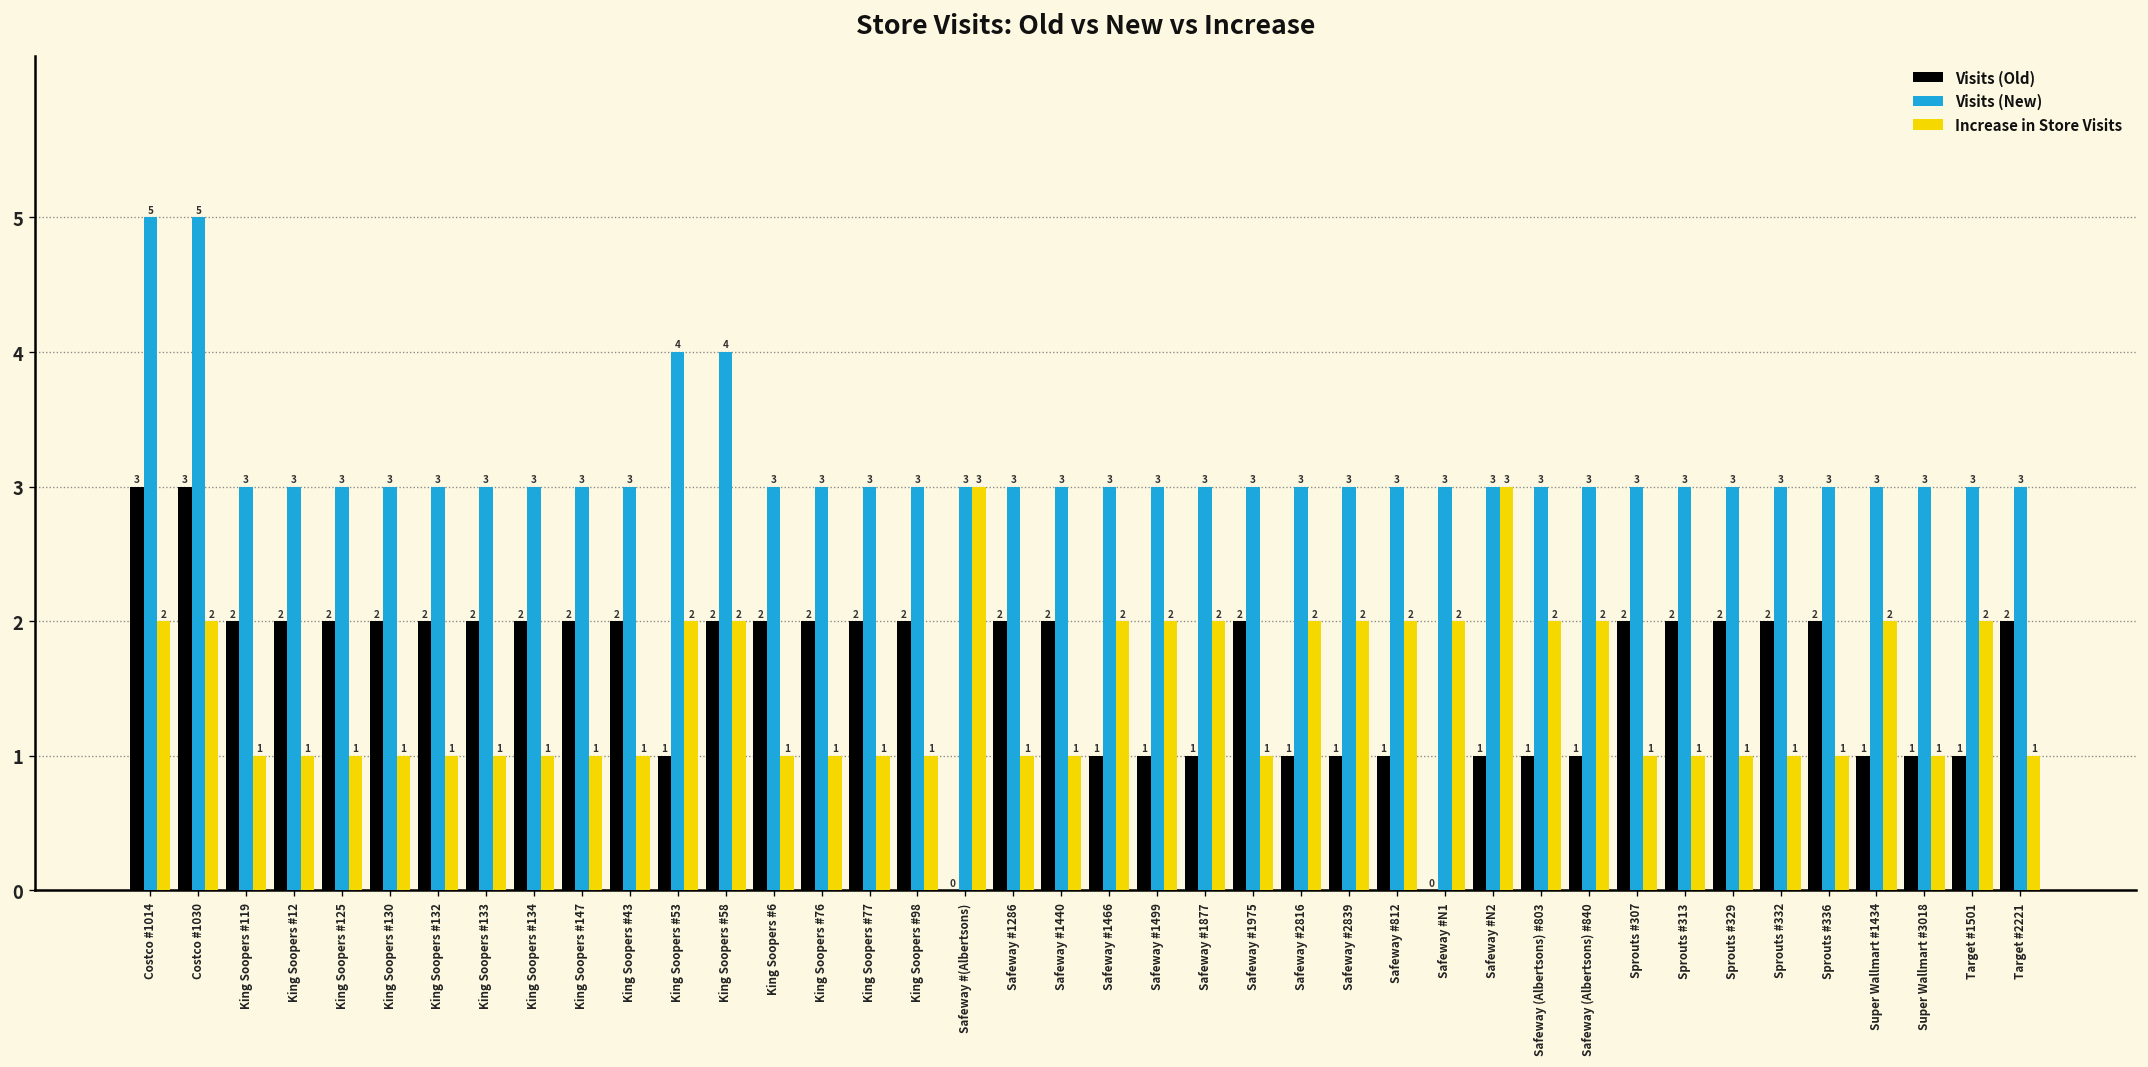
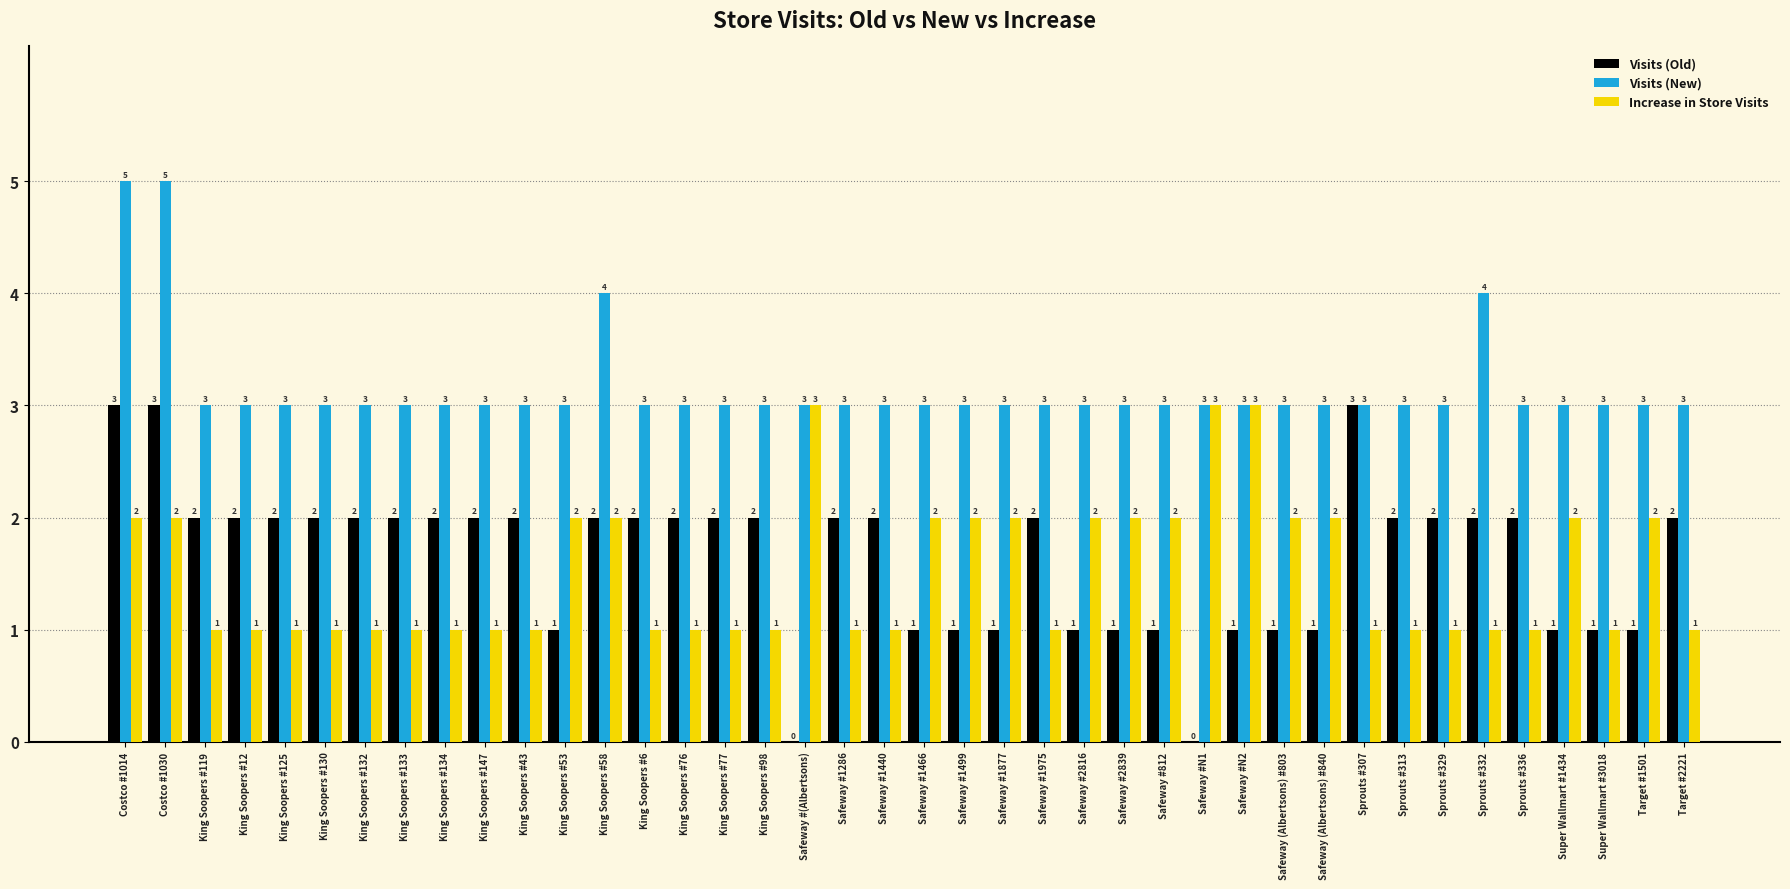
  {
    "Visits (Old)": {
      "Costco #1014": 3,
      "Costco #1030": 3,
      "King Soopers #119": 2,
      "King Soopers #12": 2,
      "King Soopers #125": 2,
      "King Soopers #130": 2,
      "King Soopers #132": 2,
      "King Soopers #133": 2,
      "King Soopers #134": 2,
      "King Soopers #147": 2,
      "King Soopers #43": 2,
      "King Soopers #53": 1,
      "King Soopers #58": 2,
      "King Soopers #6": 2,
      "King Soopers #76": 2,
      "King Soopers #77": 2,
      "King Soopers #98": 2,
      "Safeway #(Albertsons)": 0,
      "Safeway #1286": 2,
      "Safeway #1440": 2,
      "Safeway #1466": 1,
      "Safeway #1499": 1,
      "Safeway #1877": 1,
      "Safeway #1975": 2,
      "Safeway #2816": 1,
      "Safeway #2839": 1,
      "Safeway #812": 1,
      "Safeway #N1": 0,
      "Safeway #N2": 1,
      "Safeway (Albertsons) #803": 1,
      "Safeway (Albertsons) #840": 1,
-     "Sprouts #307": 2,
+     "Sprouts #307": 3,
      "Sprouts #313": 2,
      "Sprouts #329": 2,
      "Sprouts #332": 2,
      "Sprouts #336": 2,
      "Super Wallmart #1434": 1,
      "Super Wallmart #3018": 1,
      "Target #1501": 1,
      "Target #2221": 2
    },
    "Visits (New)": {
      "Costco #1014": 5,
      "Costco #1030": 5,
      "King Soopers #119": 3,
      "King Soopers #12": 3,
      "King Soopers #125": 3,
      "King Soopers #130": 3,
      "King Soopers #132": 3,
      "King Soopers #133": 3,
      "King Soopers #134": 3,
      "King Soopers #147": 3,
      "King Soopers #43": 3,
-     "King Soopers #53": 4,
+     "King Soopers #53": 3,
      "King Soopers #58": 4,
      "King Soopers #6": 3,
      "King Soopers #76": 3,
      "King Soopers #77": 3,
      "King Soopers #98": 3,
      "Safeway #(Albertsons)": 3,
      "Safeway #1286": 3,
      "Safeway #1440": 3,
      "Safeway #1466": 3,
      "Safeway #1499": 3,
      "Safeway #1877": 3,
      "Safeway #1975": 3,
      "Safeway #2816": 3,
      "Safeway #2839": 3,
      "Safeway #812": 3,
      "Safeway #N1": 3,
      "Safeway #N2": 3,
      "Safeway (Albertsons) #803": 3,
      "Safeway (Albertsons) #840": 3,
      "Sprouts #307": 3,
      "Sprouts #313": 3,
      "Sprouts #329": 3,
-     "Sprouts #332": 3,
+     "Sprouts #332": 4,
      "Sprouts #336": 3,
      "Super Wallmart #1434": 3,
      "Super Wallmart #3018": 3,
      "Target #1501": 3,
      "Target #2221": 3
    },
    "Increase in Store Visits": {
      "Costco #1014": 2,
      "Costco #1030": 2,
      "King Soopers #119": 1,
      "King Soopers #12": 1,
      "King Soopers #125": 1,
      "King Soopers #130": 1,
      "King Soopers #132": 1,
      "King Soopers #133": 1,
      "King Soopers #134": 1,
      "King Soopers #147": 1,
      "King Soopers #43": 1,
      "King Soopers #53": 2,
      "King Soopers #58": 2,
      "King Soopers #6": 1,
      "King Soopers #76": 1,
      "King Soopers #77": 1,
      "King Soopers #98": 1,
      "Safeway #(Albertsons)": 3,
      "Safeway #1286": 1,
      "Safeway #1440": 1,
      "Safeway #1466": 2,
      "Safeway #1499": 2,
      "Safeway #1877": 2,
      "Safeway #1975": 1,
      "Safeway #2816": 2,
      "Safeway #2839": 2,
      "Safeway #812": 2,
-     "Safeway #N1": 2,
+     "Safeway #N1": 3,
      "Safeway #N2": 3,
      "Safeway (Albertsons) #803": 2,
      "Safeway (Albertsons) #840": 2,
      "Sprouts #307": 1,
      "Sprouts #313": 1,
      "Sprouts #329": 1,
      "Sprouts #332": 1,
      "Sprouts #336": 1,
      "Super Wallmart #1434": 2,
      "Super Wallmart #3018": 1,
      "Target #1501": 2,
      "Target #2221": 1
    }
  }
